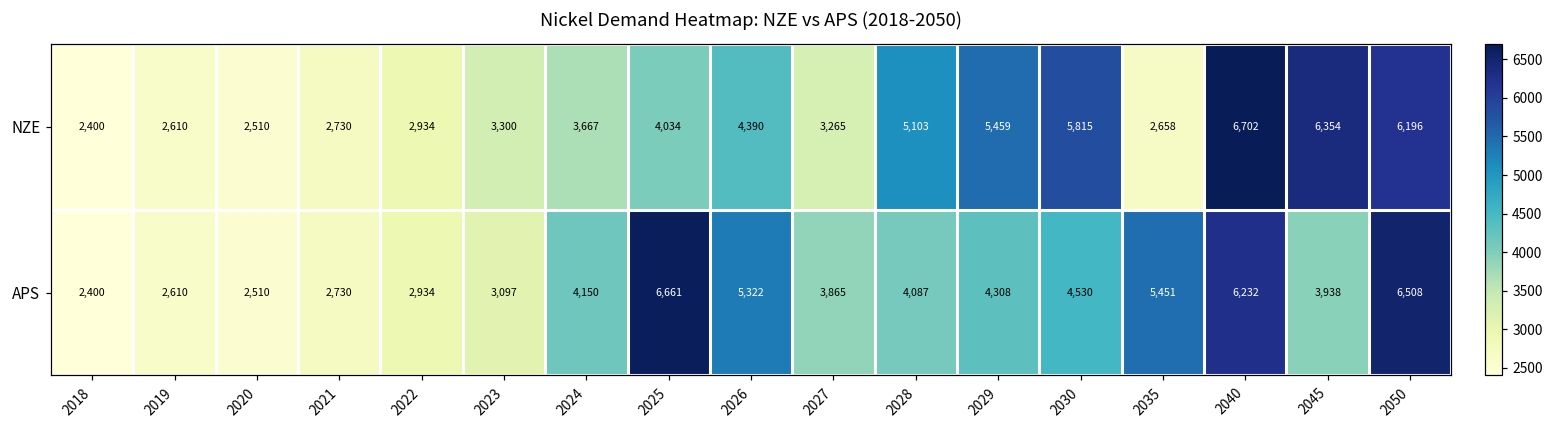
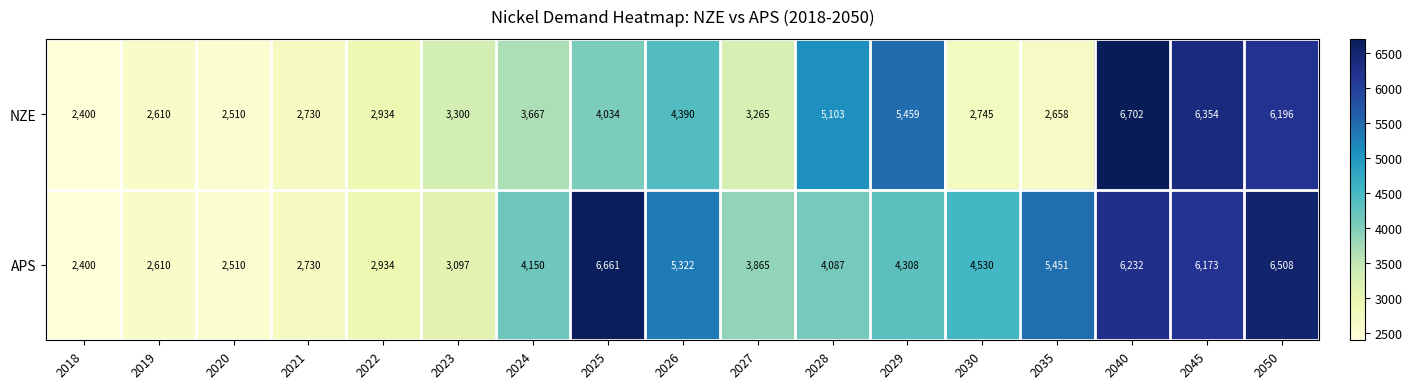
  {
    "NZE": {
      "2018": "2,400",
      "2019": "2,610",
      "2020": "2,510",
      "2021": "2,730",
      "2022": "2,934",
      "2023": "3,300",
      "2024": "3,667",
      "2025": "4,034",
      "2026": "4,390",
      "2027": "3,265",
      "2028": "5,103",
      "2029": "5,459",
-     "2030": "5,815",
+     "2030": "2,745",
      "2035": "2,658",
      "2040": "6,702",
      "2045": "6,354",
      "2050": "6,196"
    },
    "APS": {
      "2018": "2,400",
      "2019": "2,610",
      "2020": "2,510",
      "2021": "2,730",
      "2022": "2,934",
      "2023": "3,097",
      "2024": "4,150",
      "2025": "6,661",
      "2026": "5,322",
      "2027": "3,865",
      "2028": "4,087",
      "2029": "4,308",
      "2030": "4,530",
      "2035": "5,451",
      "2040": "6,232",
-     "2045": "3,938",
+     "2045": "6,173",
      "2050": "6,508"
    }
  }
